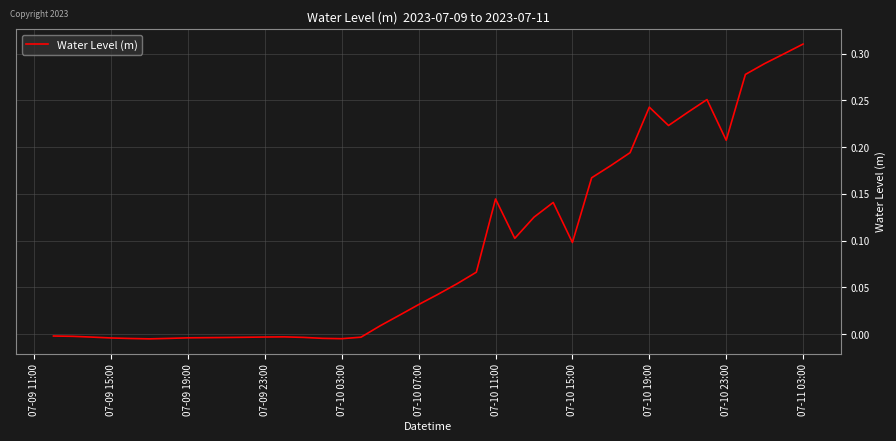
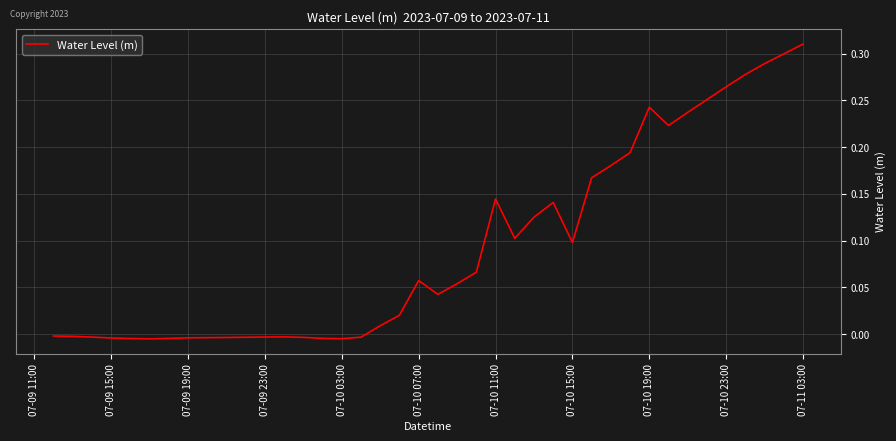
  {
    "07-09 15:00": 0.00,
    "07-09 19:00": 0.00,
    "07-09 23:00": 0.00,
    "07-10 03:00": 0.00,
-   "07-10 07:00": 0.03,
+   "07-10 07:00": 0.06,
    "07-10 11:00": 0.14,
    "07-10 15:00": 0.10,
    "07-10 19:00": 0.24,
-   "07-10 23:00": 0.21,
+   "07-10 23:00": 0.26,
    "07-11 03:00": 0.31
  }
